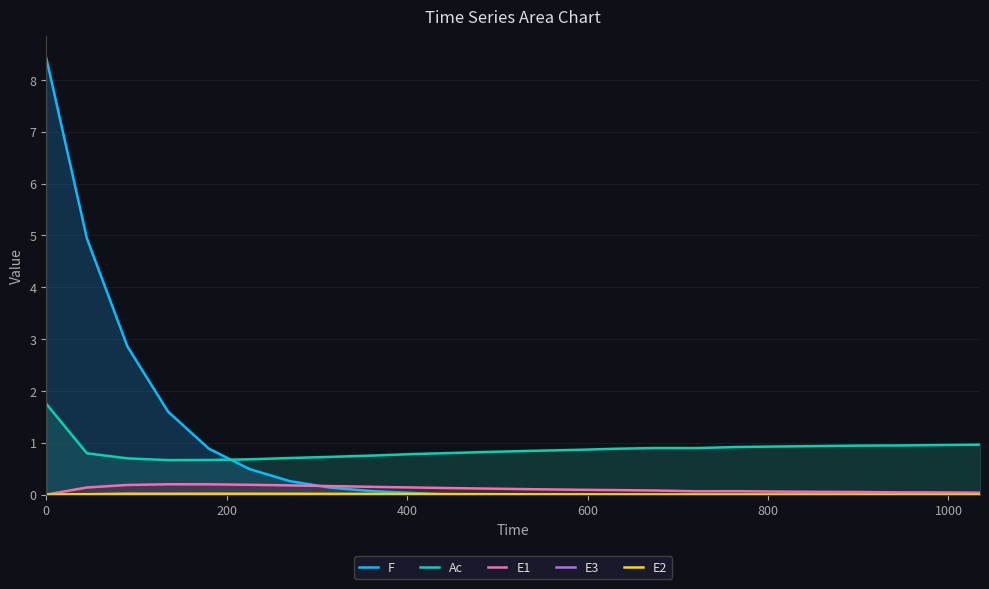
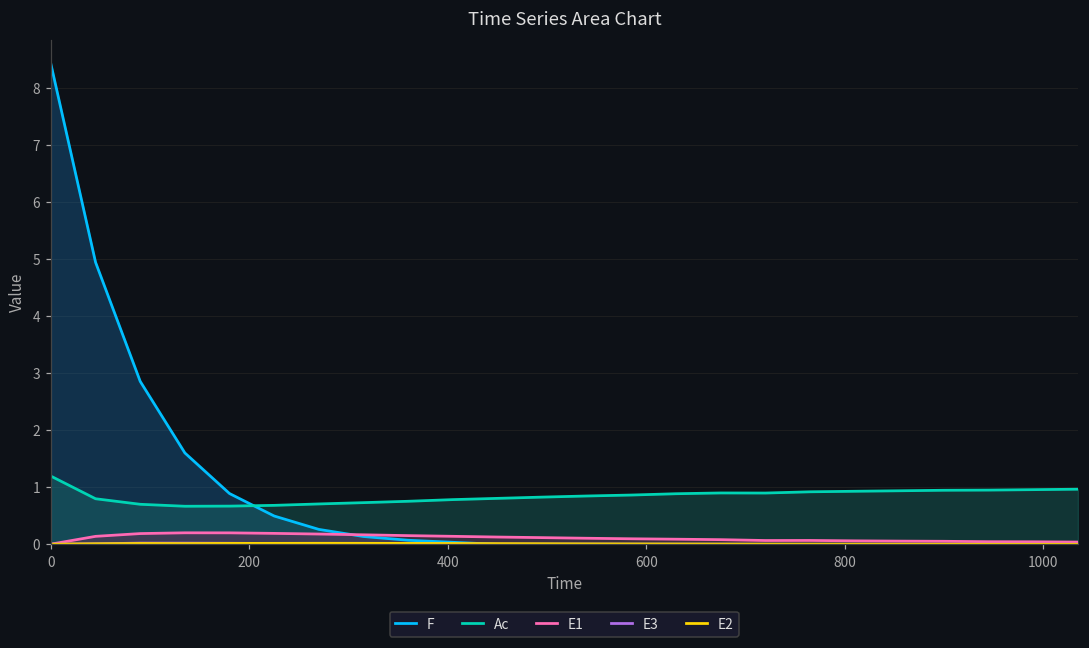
  {
    "F": {
      "0": 8.4
    },
    "Ac": {
-     "0": 1.8
+     "0": 1.2
    }
  }
